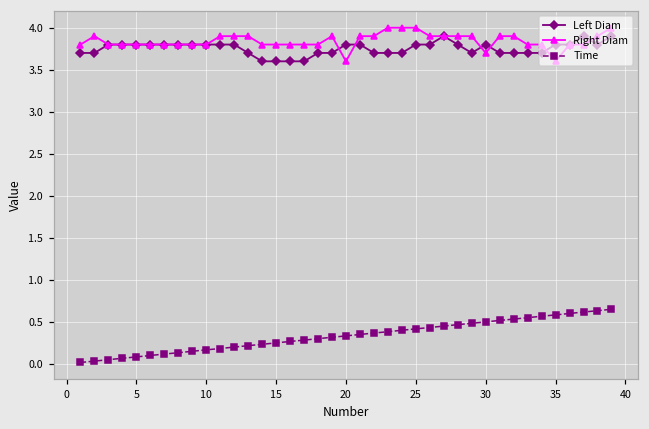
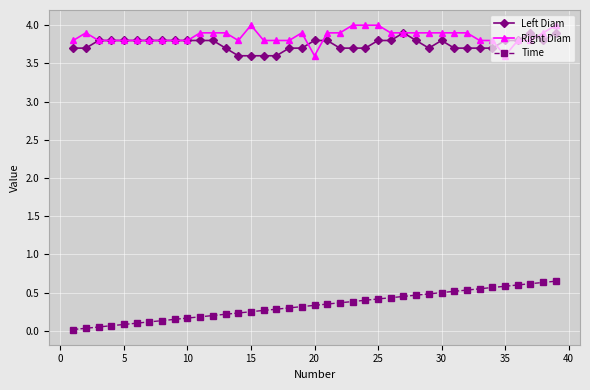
  {
    "Right Diam": {
-     "15": 3.8,
+     "15": 4.0,
      "20": 3.6,
      "25": 4.0,
-     "30": 3.7
+     "30": 3.9
    }
  }
